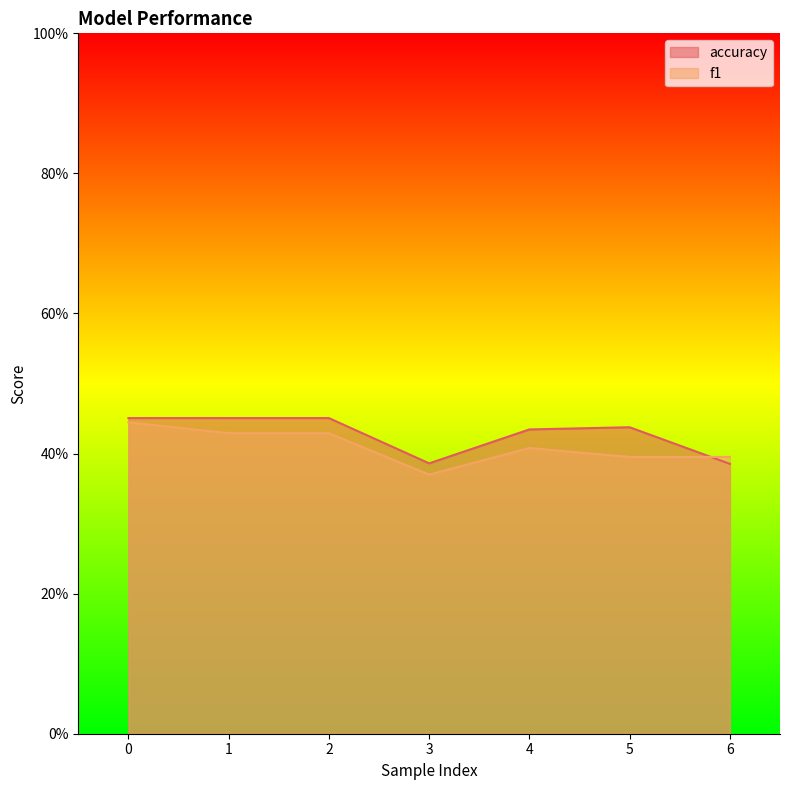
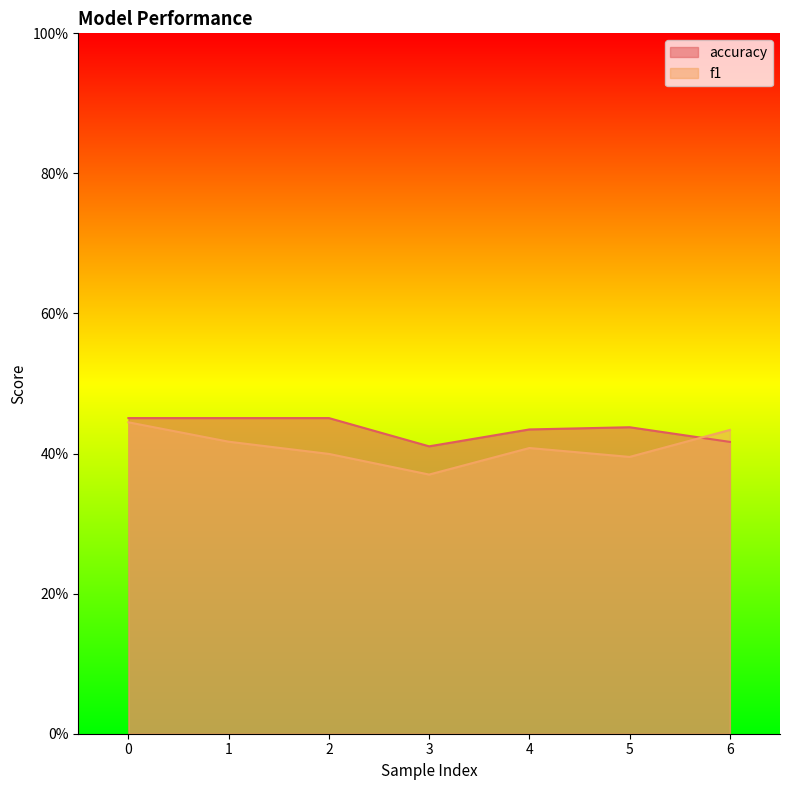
  {
    "accuracy": {
      "0": "45%",
      "1": "45%",
      "2": "45%",
-     "3": "39%",
+     "3": "41%",
      "4": "43%",
      "5": "44%",
-     "6": "39%"
+     "6": "42%"
    },
    "f1": {
      "0": "44%",
-     "1": "43%",
-     "2": "43%",
+     "1": "42%",
+     "2": "40%",
      "3": "37%",
      "4": "41%",
      "5": "40%",
-     "6": "40%"
+     "6": "43%"
    }
  }
